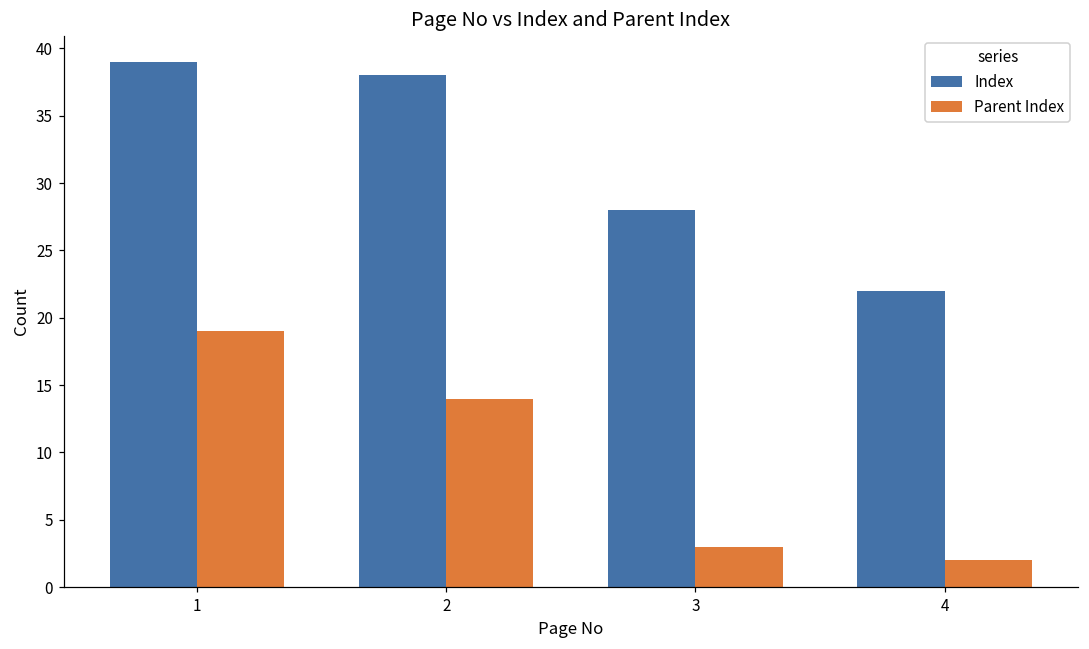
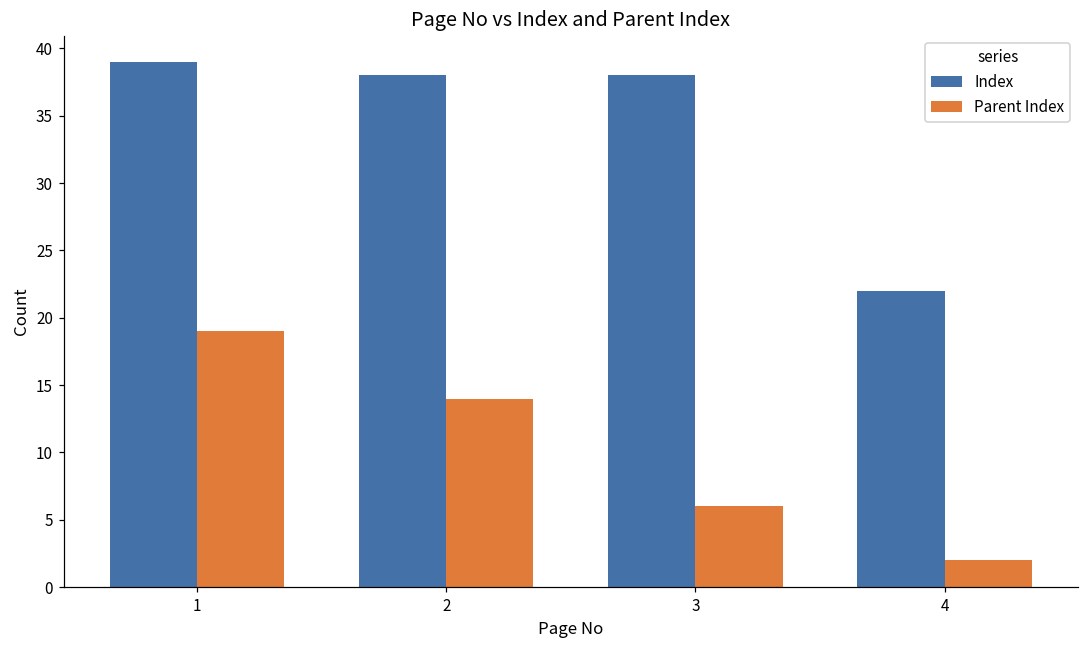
  {
    "Index": {
      "1": 39,
      "2": 38,
-     "3": 28,
+     "3": 38,
      "4": 22
    },
    "Parent Index": {
      "1": 19,
      "2": 14,
-     "3": 3,
+     "3": 6,
      "4": 2
    }
  }
